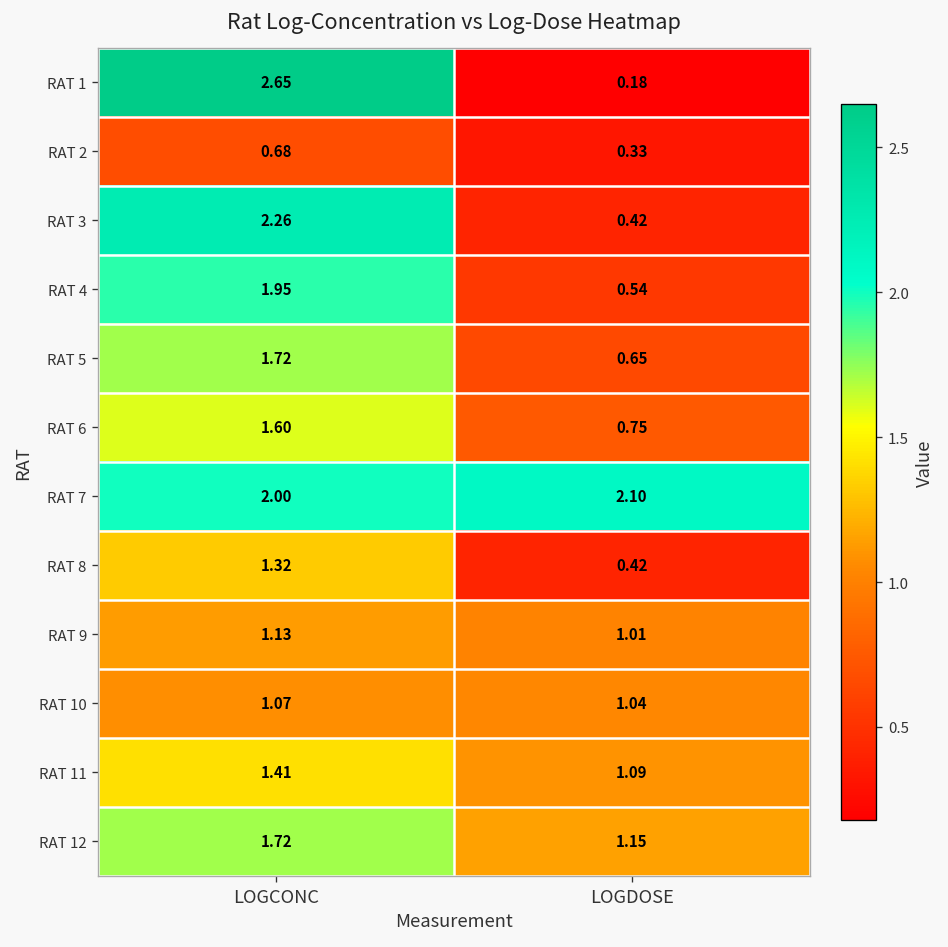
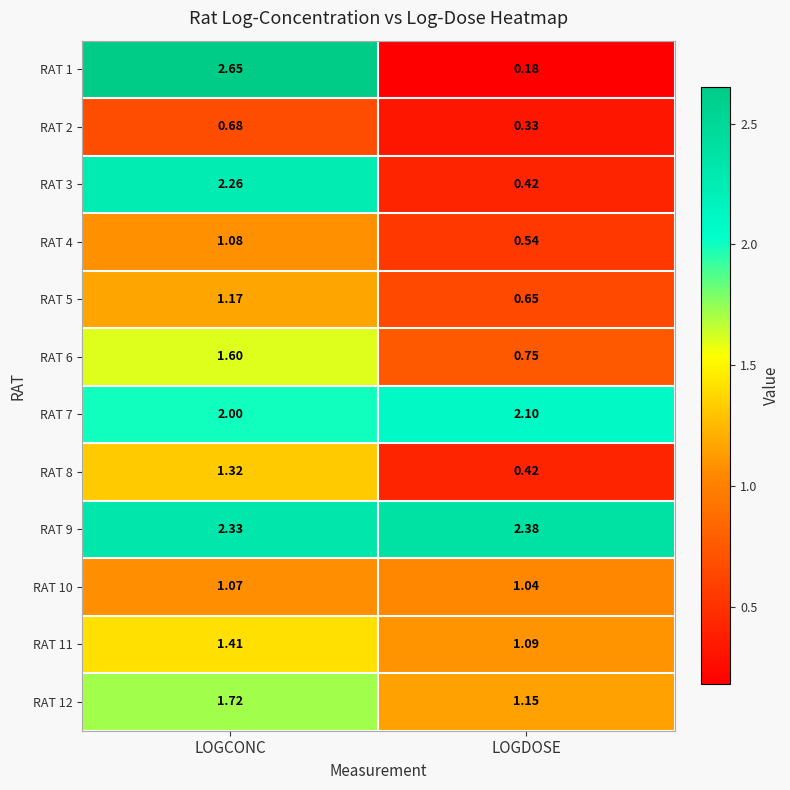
  {
    "RAT 1": {
      "LOGCONC": 2.65,
      "LOGDOSE": 0.18
    },
    "RAT 2": {
      "LOGCONC": 0.68,
      "LOGDOSE": 0.33
    },
    "RAT 3": {
      "LOGCONC": 2.26,
      "LOGDOSE": 0.42
    },
    "RAT 4": {
-     "LOGCONC": 1.95,
+     "LOGCONC": 1.08,
      "LOGDOSE": 0.54
    },
    "RAT 5": {
-     "LOGCONC": 1.72,
+     "LOGCONC": 1.17,
      "LOGDOSE": 0.65
    },
    "RAT 6": {
      "LOGCONC": 1.60,
      "LOGDOSE": 0.75
    },
    "RAT 7": {
      "LOGCONC": 2.00,
      "LOGDOSE": 2.10
    },
    "RAT 8": {
      "LOGCONC": 1.32,
      "LOGDOSE": 0.42
    },
    "RAT 9": {
-     "LOGCONC": 1.13,
-     "LOGDOSE": 1.01
+     "LOGCONC": 2.33,
+     "LOGDOSE": 2.38
    },
    "RAT 10": {
      "LOGCONC": 1.07,
      "LOGDOSE": 1.04
    },
    "RAT 11": {
      "LOGCONC": 1.41,
      "LOGDOSE": 1.09
    },
    "RAT 12": {
      "LOGCONC": 1.72,
      "LOGDOSE": 1.15
    }
  }
